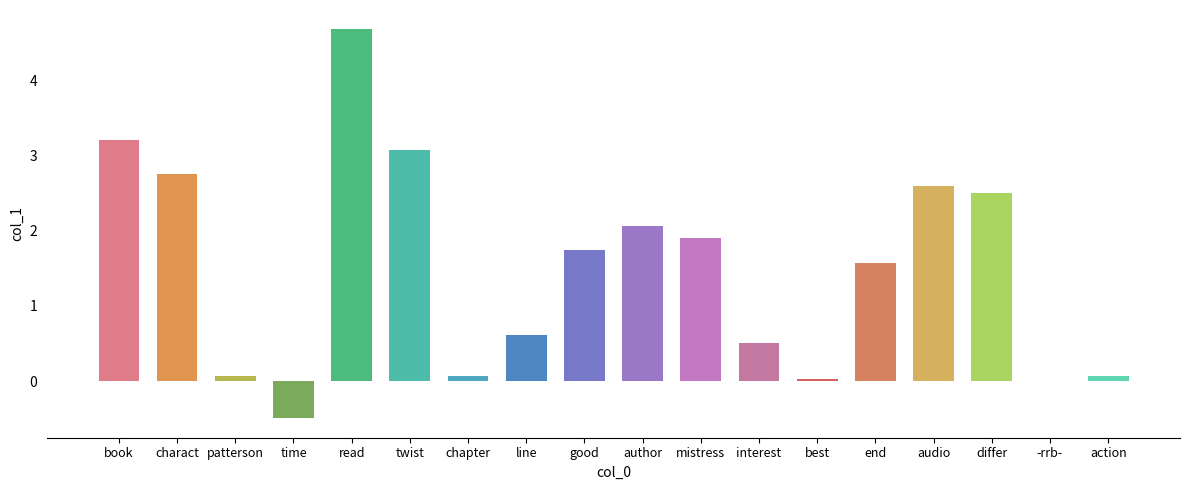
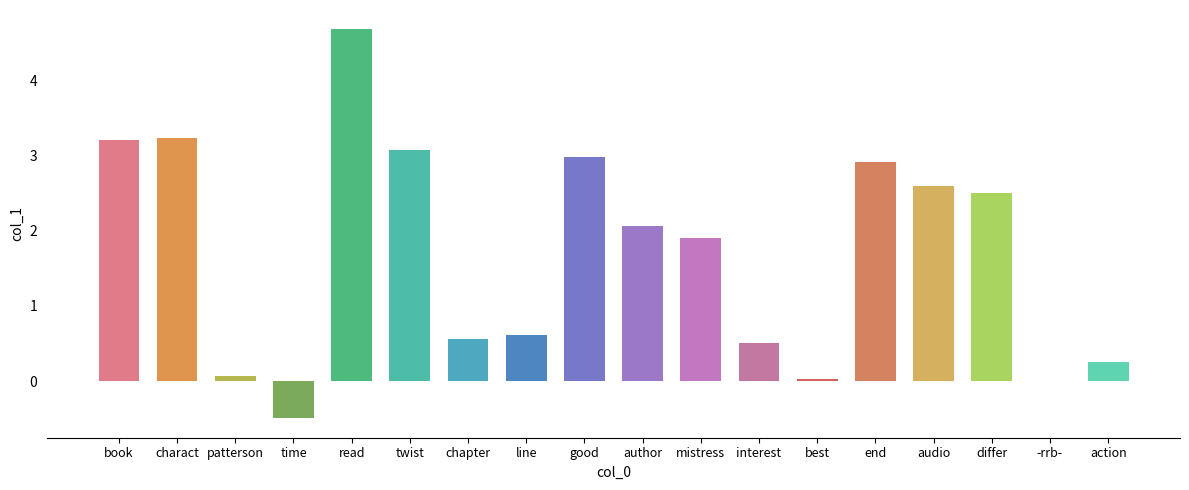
  {
    "book": 3.2,
-   "charact": 2.8,
+   "charact": 3.2,
    "patterson": 0.1,
    "time": -0.5,
    "read": 4.7,
    "twist": 3.1,
-   "chapter": 0.1,
+   "chapter": 0.6,
    "line": 0.6,
-   "good": 1.8,
+   "good": 3.0,
    "author": 2.1,
    "mistress": 1.9,
    "interest": 0.5,
-   "end": 1.6,
+   "end": 2.9,
    "audio": 2.6,
    "differ": 2.5,
    "-rrb-": 0.0,
-   "action": 0.1
+   "action": 0.3
  }
